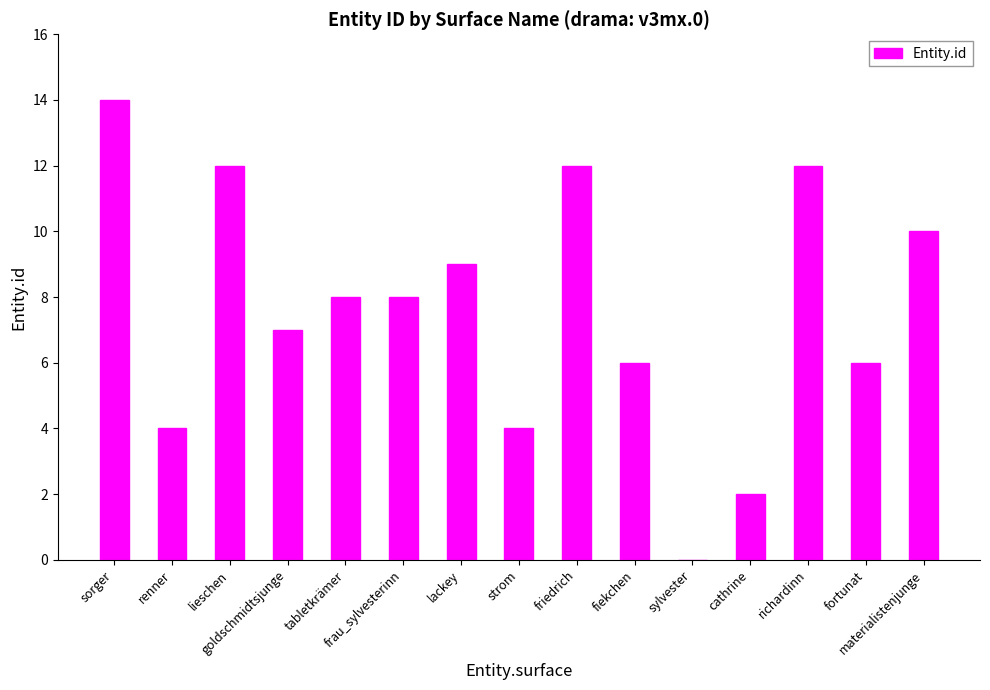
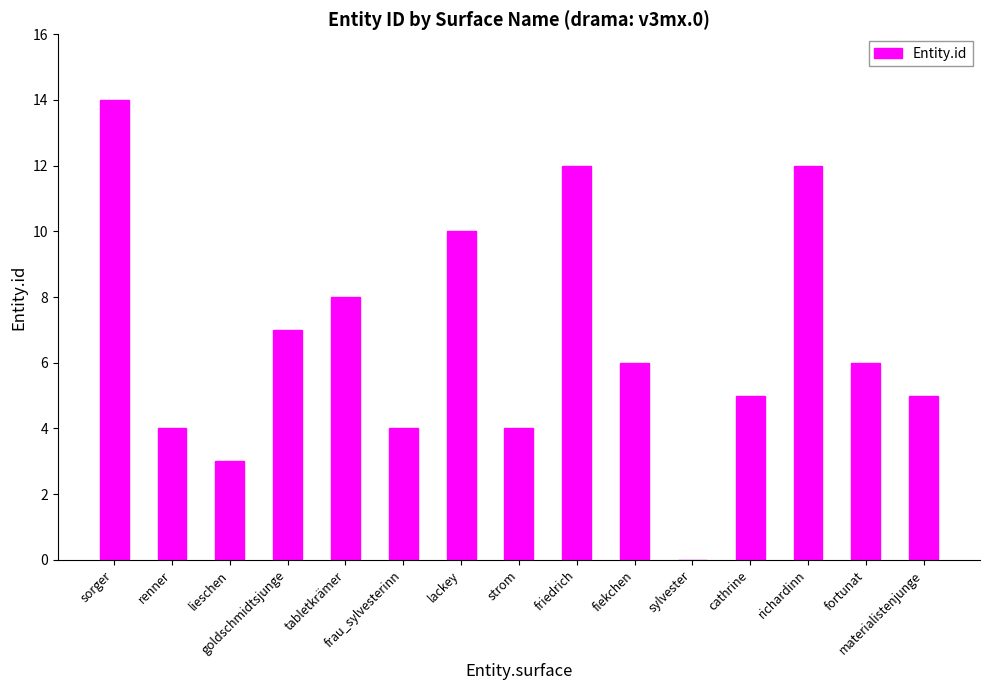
  {
    "sorger": 14,
    "renner": 4,
-   "lieschen": 12,
+   "lieschen": 3,
    "goldschmidtsjunge": 7,
    "tabletkrämer": 8,
-   "frau_sylvesterinn": 8,
-   "lackey": 9,
+   "frau_sylvesterinn": 4,
+   "lackey": 10,
    "strom": 4,
    "friedrich": 12,
    "fiekchen": 6,
    "sylvester": 0,
-   "cathrine": 2,
+   "cathrine": 5,
    "richardinn": 12,
    "fortunat": 6,
-   "materialistenjunge": 10
+   "materialistenjunge": 5
  }
